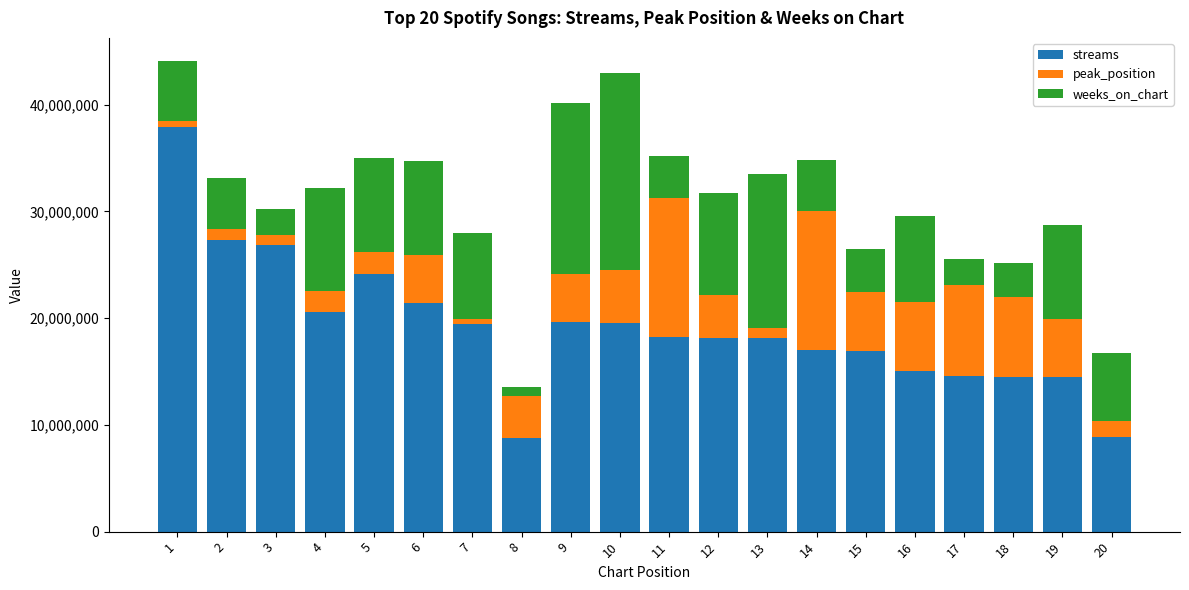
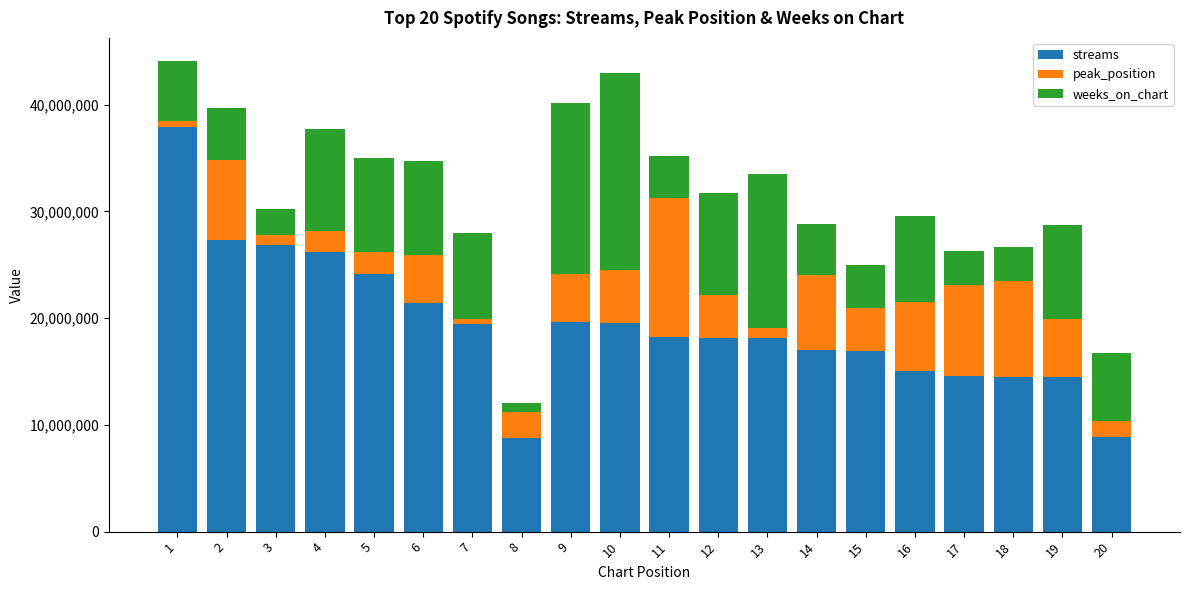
  {
    "streams": {
      "1": "37,900,000",
      "2": "27,300,000",
      "3": "26,800,000",
-     "4": "20,600,000",
+     "4": "26,200,000",
      "5": "24,200,000",
      "6": "21,400,000",
      "7": "19,400,000",
      "8": "8,700,000",
      "9": "19,700,000",
      "10": "19,500,000",
      "11": "18,200,000",
      "12": "18,100,000",
      "13": "18,100,000",
      "14": "17,000,000",
      "15": "16,900,000",
      "16": "15,000,000",
      "17": "14,600,000",
      "18": "14,500,000",
      "19": "14,500,000",
      "20": "8,800,000"
    },
    "peak_position": {
      "1": "500,000",
-     "2": "1,000,000",
+     "2": "7,500,000",
      "3": "1,000,000",
      "4": "2,000,000",
      "5": "2,000,000",
      "6": "4,500,000",
      "7": "500,000",
-     "8": "4,000,000",
+     "8": "2,500,000",
      "9": "4,500,000",
      "10": "5,000,000",
      "11": "13,000,000",
      "12": "4,000,000",
      "13": "1,000,000",
-     "14": "13,000,000",
-     "15": "5,500,000",
+     "14": "7,000,000",
+     "15": "4,000,000",
      "16": "6,500,000",
      "17": "8,500,000",
-     "18": "7,500,000",
+     "18": "9,000,000",
      "19": "5,500,000",
      "20": "1,500,000"
    },
    "weeks_on_chart": {
      "1": "5,600,000",
      "2": "4,800,000",
      "3": "2,400,000",
      "4": "9,600,000",
      "5": "8,800,000",
      "6": "8,800,000",
      "7": "8,000,000",
      "8": "800,000",
      "9": "16,000,000",
      "10": "18,400,000",
      "11": "4,000,000",
      "12": "9,600,000",
      "13": "14,400,000",
      "14": "4,800,000",
      "15": "4,000,000",
      "16": "8,000,000",
-     "17": "2,400,000",
+     "17": "3,200,000",
      "18": "3,200,000",
      "19": "8,800,000",
      "20": "6,400,000"
    }
  }
